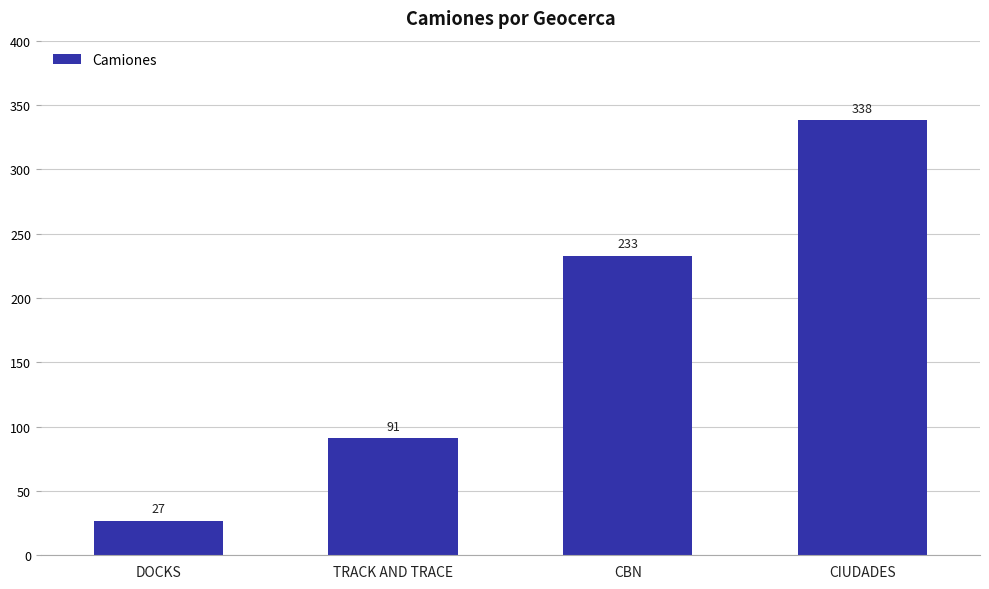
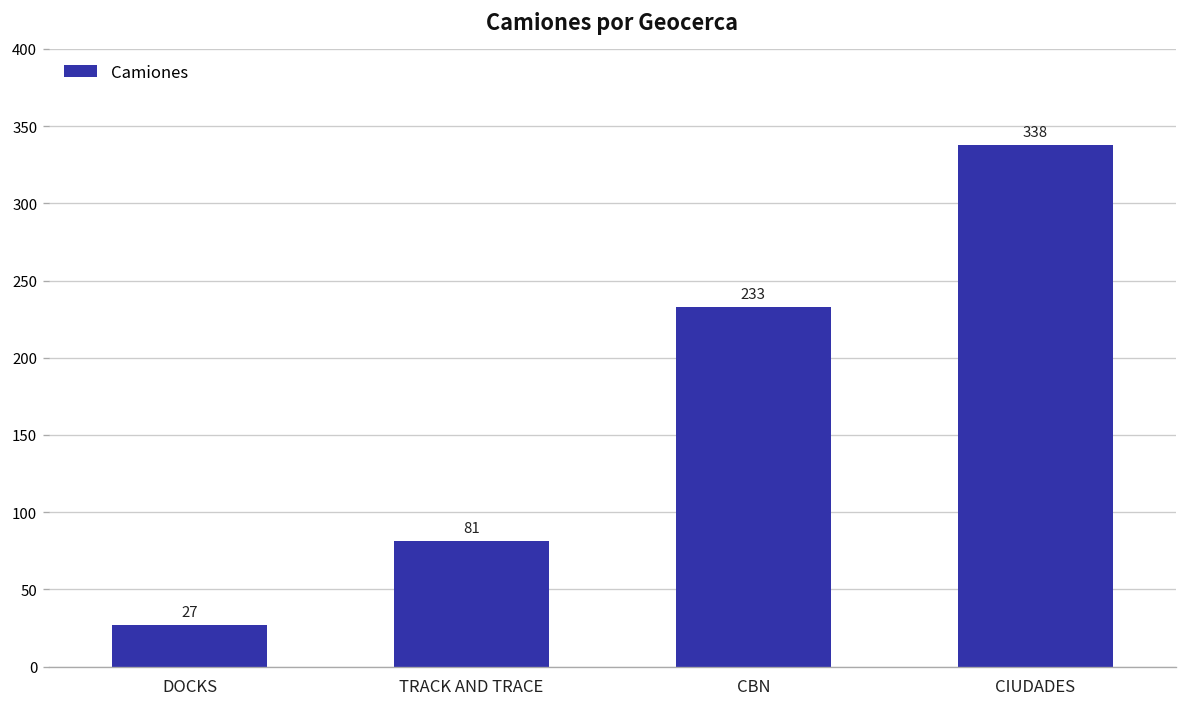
  {
    "DOCKS": 27,
-   "TRACK AND TRACE": 91,
+   "TRACK AND TRACE": 81,
    "CBN": 233,
    "CIUDADES": 338
  }
